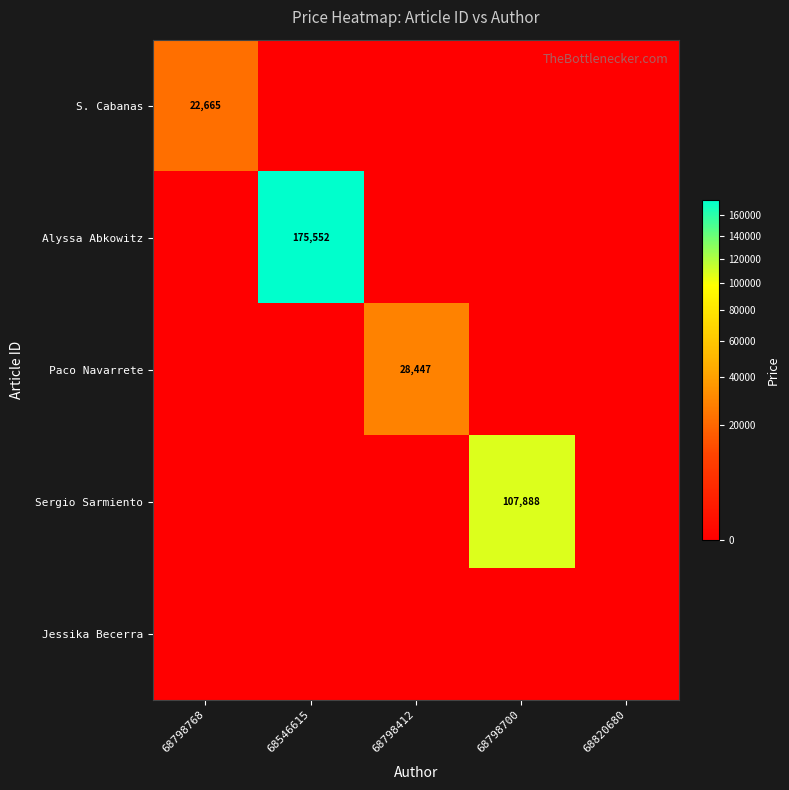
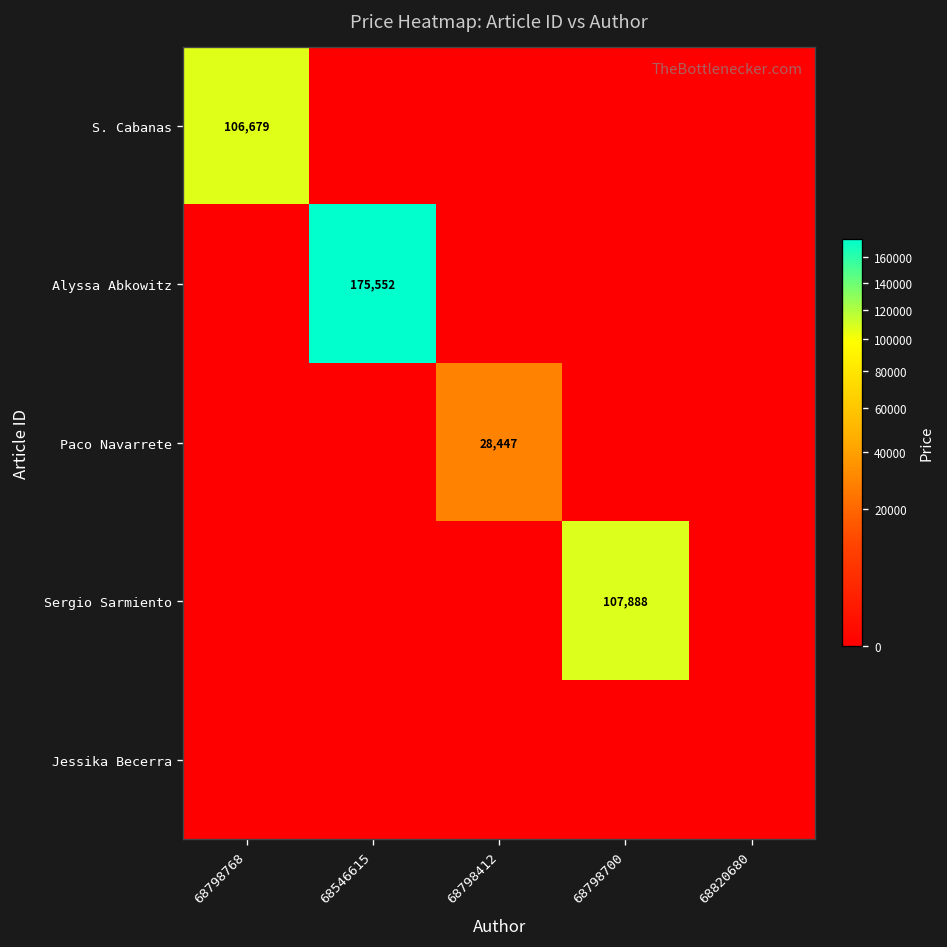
  {
    "S. Cabanas": {
-     "68798768": "22,665"
+     "68798768": "106,679"
    },
    "Alyssa Abkowitz": {
      "68546615": "175,552"
    },
    "Paco Navarrete": {
      "68798412": "28,447"
    },
    "Sergio Sarmiento": {
      "68798700": "107,888"
    }
  }
